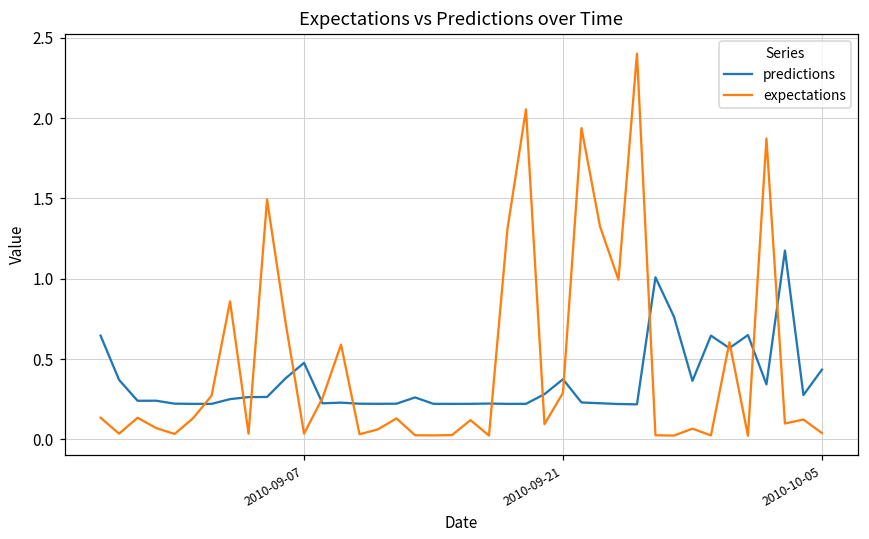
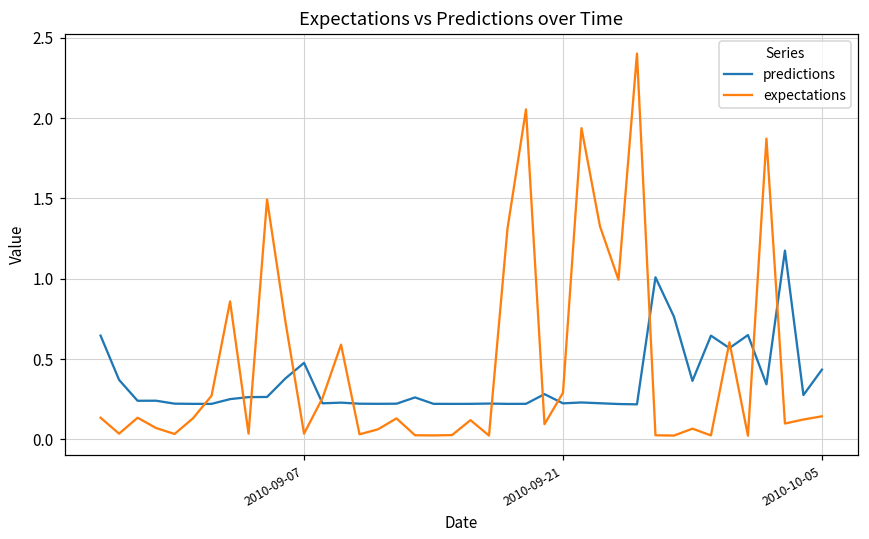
  {
    "predictions": {
      "2010-09-07": 0.48,
-     "2010-09-21": 0.37,
+     "2010-09-21": 0.22,
      "2010-10-05": 0.43
    },
    "expectations": {
      "2010-09-07": 0.04,
      "2010-09-21": 0.29,
-     "2010-10-05": 0.04
+     "2010-10-05": 0.14
    }
  }
